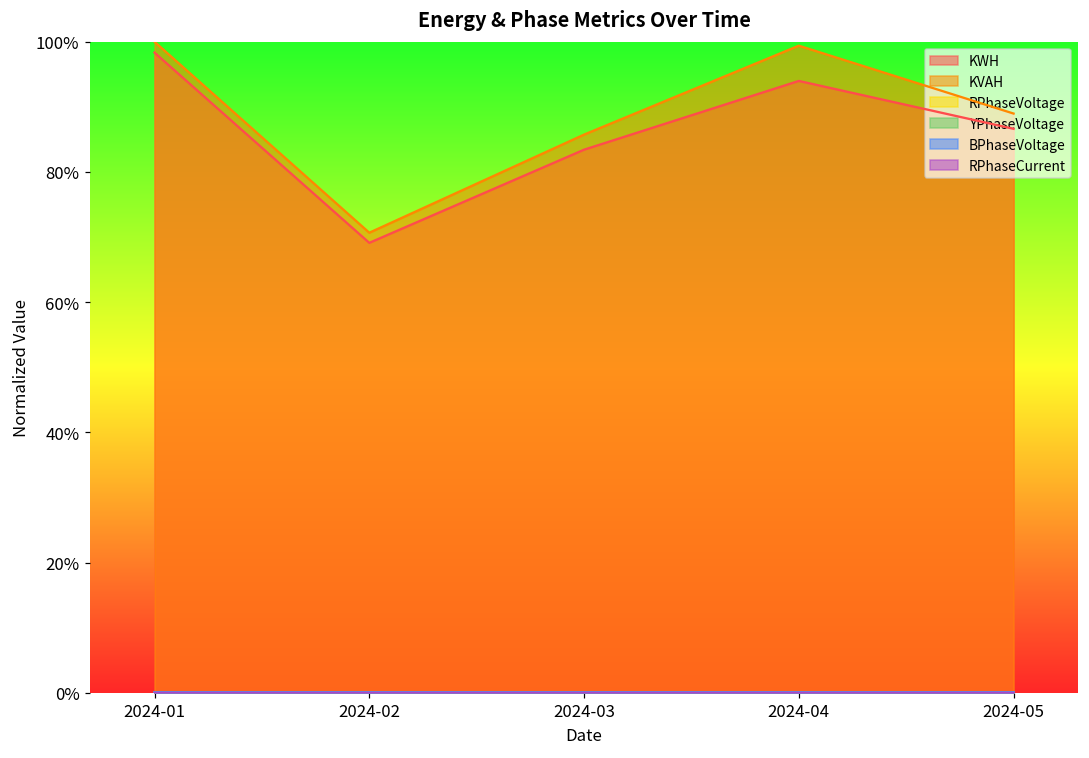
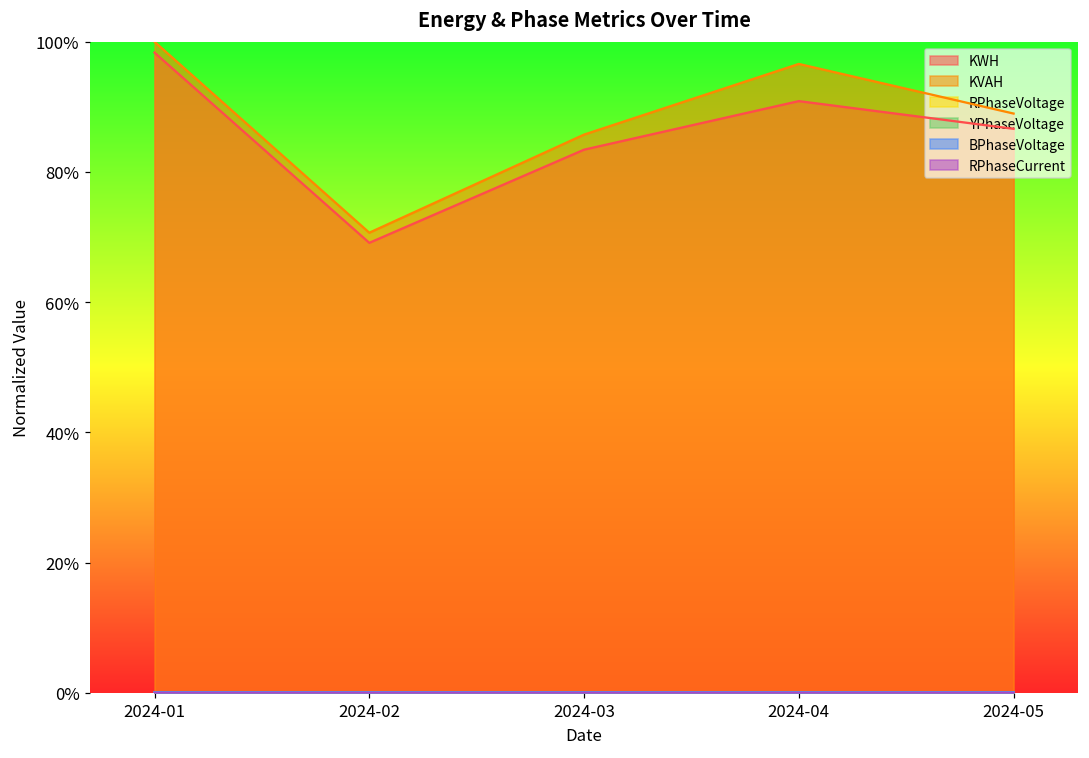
  {
    "KWH": {
      "2024-01": "98%",
      "2024-02": "69%",
      "2024-03": "83%",
-     "2024-04": "94%"
+     "2024-04": "91%"
    },
    "KVAH": {
      "2024-01": "100%",
      "2024-02": "71%",
      "2024-03": "86%",
-     "2024-04": "99%"
+     "2024-04": "97%"
    }
  }
